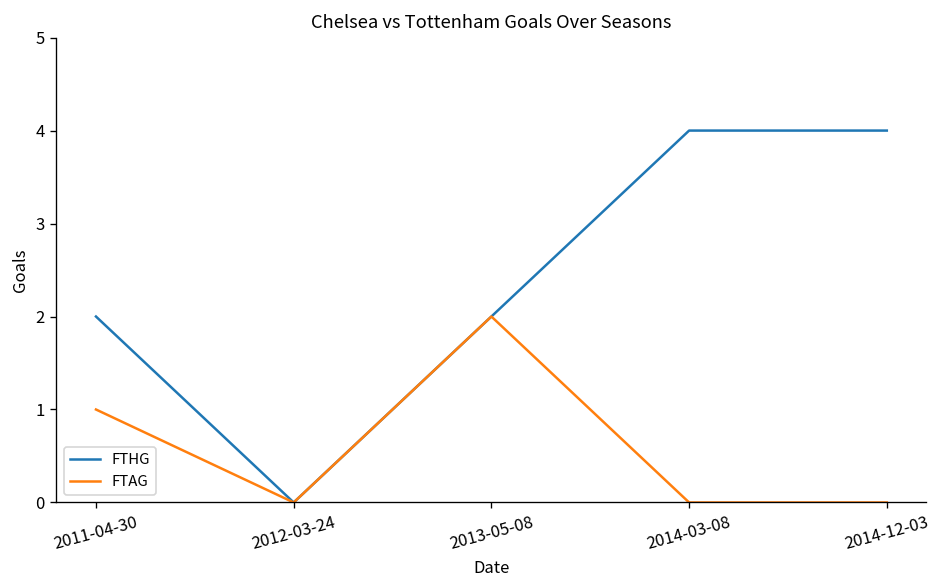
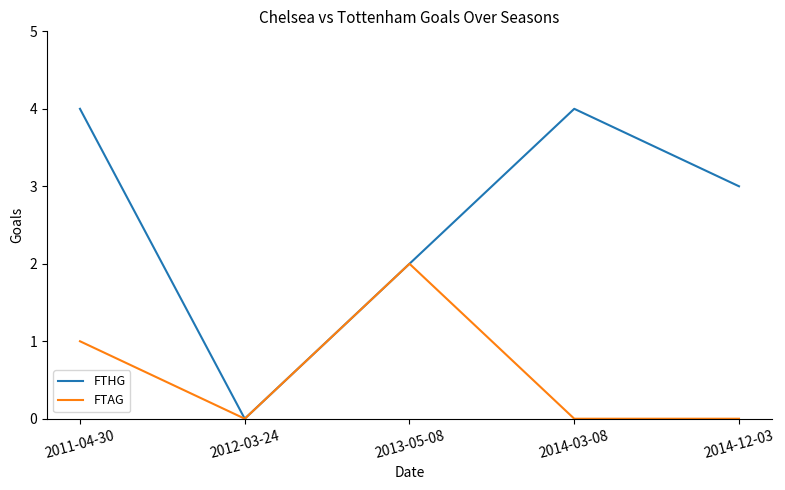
  {
    "FTHG": {
-     "2011-04-30": 2,
+     "2011-04-30": 4,
      "2014-03-08": 4,
-     "2014-12-03": 4
+     "2014-12-03": 3
    },
    "FTAG": {
      "2011-04-30": 1,
      "2014-03-08": 0,
      "2014-12-03": 0
    }
  }
